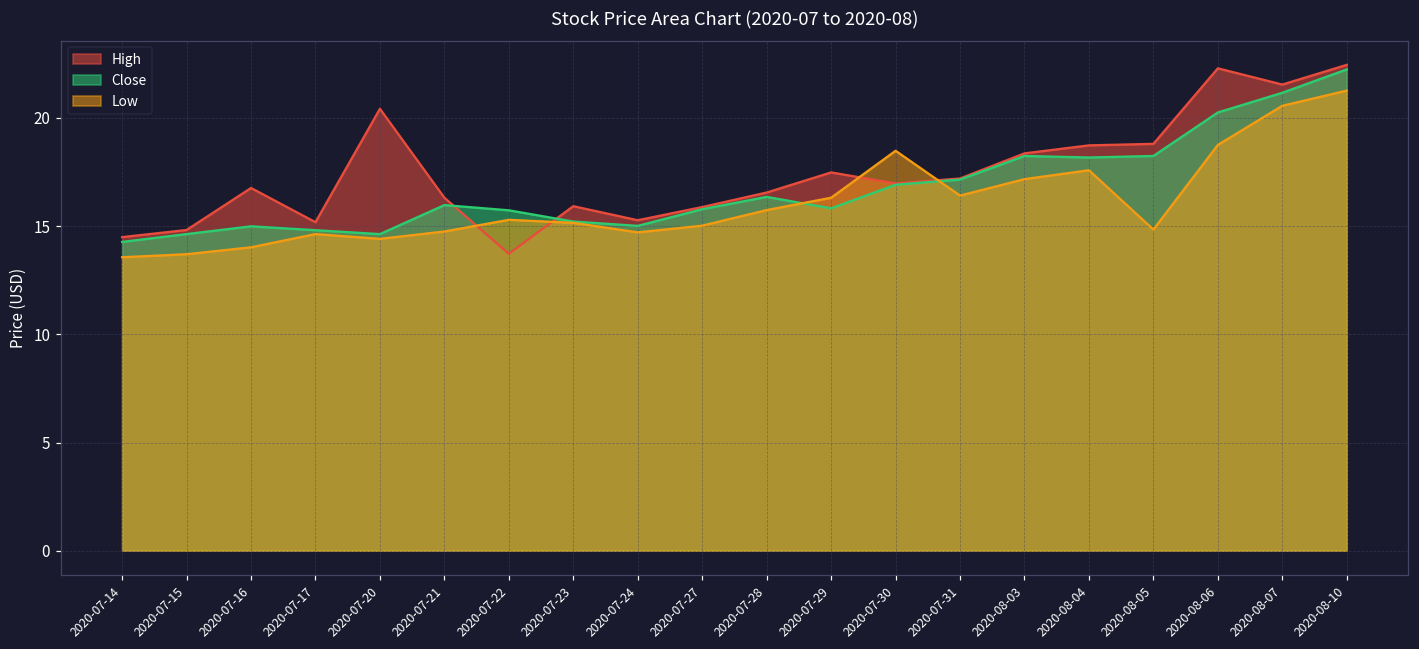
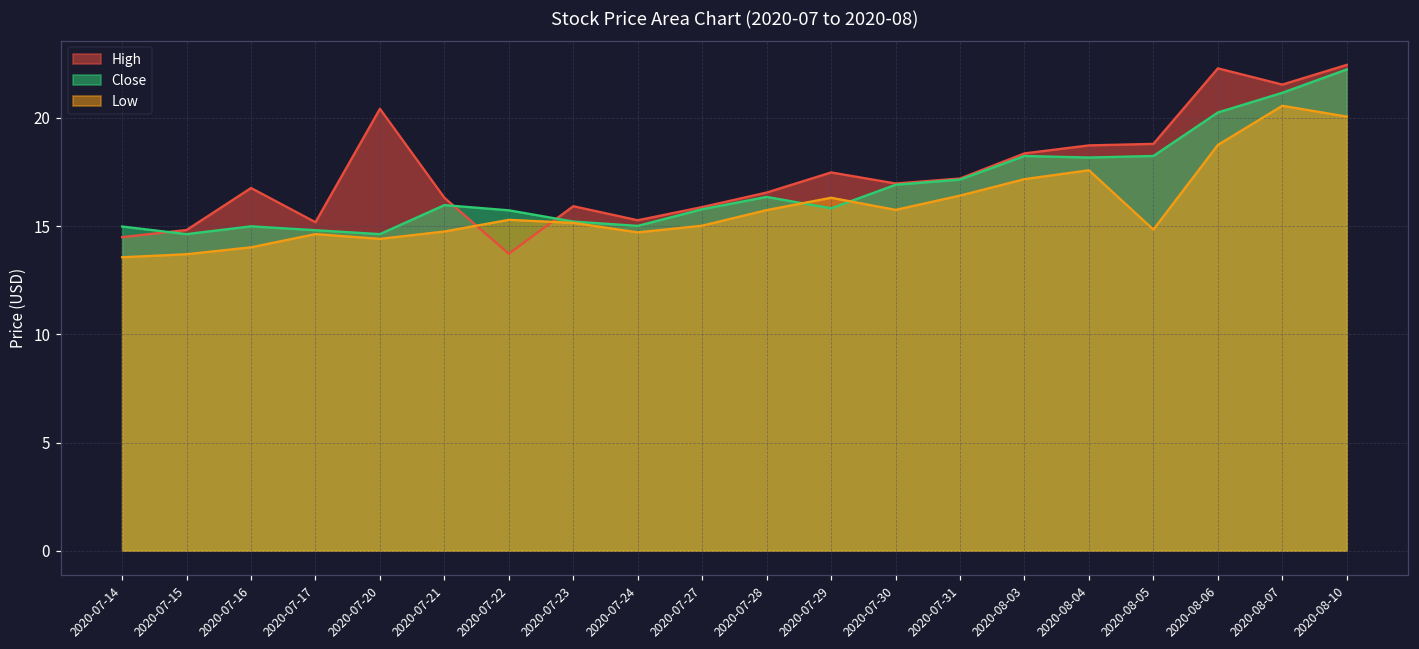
  {
    "High": {
      "2020-07-14": 14.5,
      "2020-07-15": 14.8,
      "2020-07-16": 16.8,
      "2020-07-17": 15.2,
      "2020-07-20": 20.4,
      "2020-07-21": 16.3,
      "2020-07-22": 13.7,
      "2020-07-23": 15.9,
      "2020-07-24": 15.3,
      "2020-07-28": 16.6,
      "2020-07-29": 17.5,
      "2020-08-04": 18.7,
      "2020-08-05": 18.8,
      "2020-08-06": 22.3,
      "2020-08-07": 21.5,
      "2020-08-10": 22.5
    },
    "Close": {
-     "2020-07-14": 14.3,
+     "2020-07-14": 15.0,
      "2020-07-15": 14.6,
      "2020-07-16": 15.0,
      "2020-07-17": 14.8,
      "2020-07-20": 14.6,
      "2020-07-21": 16.0,
      "2020-07-22": 15.7,
      "2020-07-24": 15.0,
      "2020-07-28": 16.4,
      "2020-07-29": 15.8,
      "2020-08-04": 18.2,
      "2020-08-05": 18.2,
      "2020-08-06": 20.3,
      "2020-08-07": 21.2,
      "2020-08-10": 22.2
    },
    "Low": {
      "2020-07-14": 13.6,
      "2020-07-15": 13.7,
      "2020-07-16": 14.0,
      "2020-07-17": 14.6,
      "2020-07-20": 14.4,
      "2020-07-21": 14.8,
      "2020-07-22": 15.3,
      "2020-07-24": 14.7,
      "2020-07-27": 15.0,
      "2020-07-28": 15.7,
      "2020-07-29": 16.3,
-     "2020-07-30": 18.5,
+     "2020-07-30": 15.8,
      "2020-07-31": 16.4,
      "2020-08-03": 17.2,
      "2020-08-04": 17.6,
      "2020-08-05": 14.8,
      "2020-08-06": 18.8,
      "2020-08-07": 20.6,
-     "2020-08-10": 21.3
+     "2020-08-10": 20.1
    }
  }
